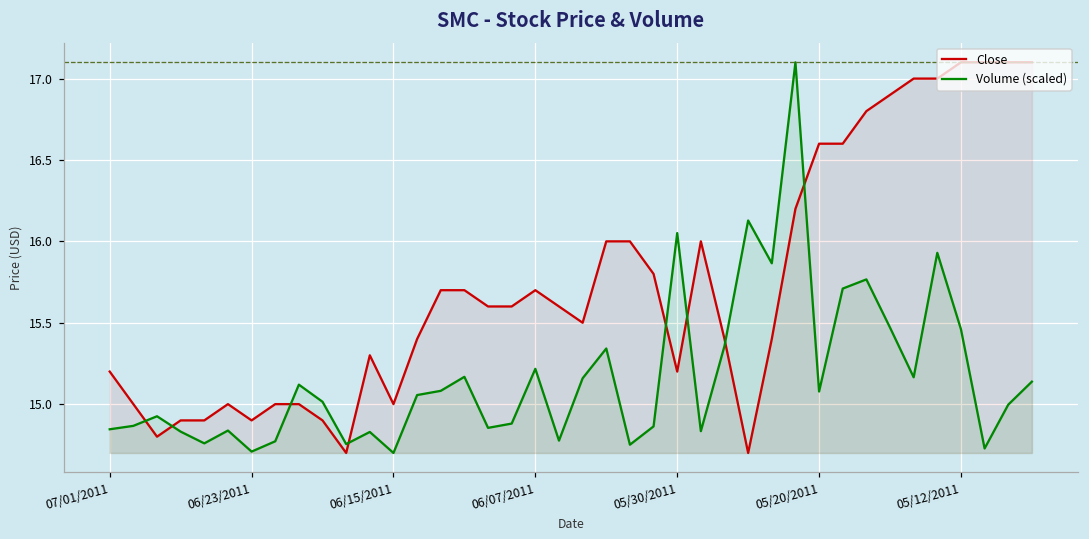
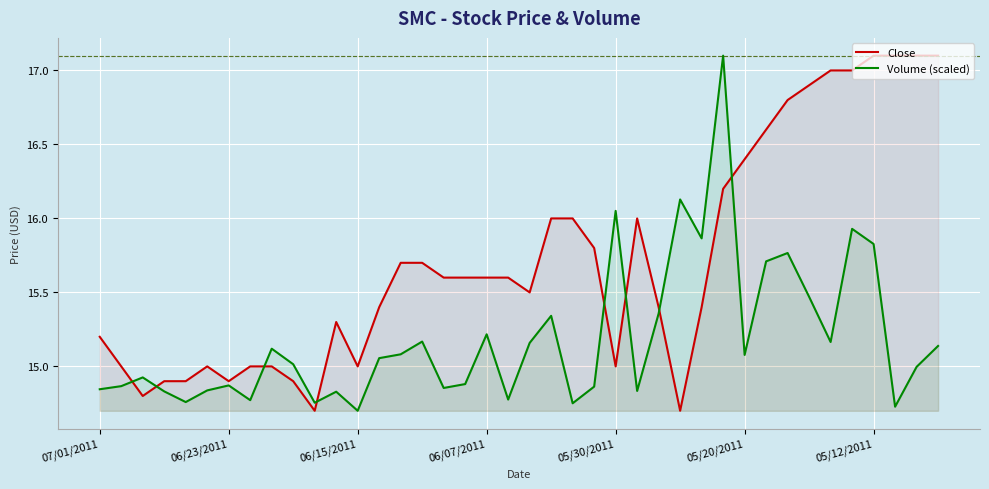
  {
    "Close": {
      "07/01/2011": 15.2,
      "06/23/2011": 14.9,
      "06/15/2011": 15.0,
-     "06/07/2011": 15.7,
-     "05/30/2011": 15.2,
-     "05/20/2011": 16.6
+     "06/07/2011": 15.6,
+     "05/30/2011": 15.0,
+     "05/20/2011": 16.4
    },
    "Volume (scaled)": {
      "07/01/2011": 14.85,
-     "06/23/2011": 14.71,
+     "06/23/2011": 14.87,
      "06/15/2011": 14.70,
      "06/07/2011": 15.22,
      "05/30/2011": 16.05,
      "05/20/2011": 15.08,
-     "05/12/2011": 15.46
+     "05/12/2011": 15.83
    }
  }
